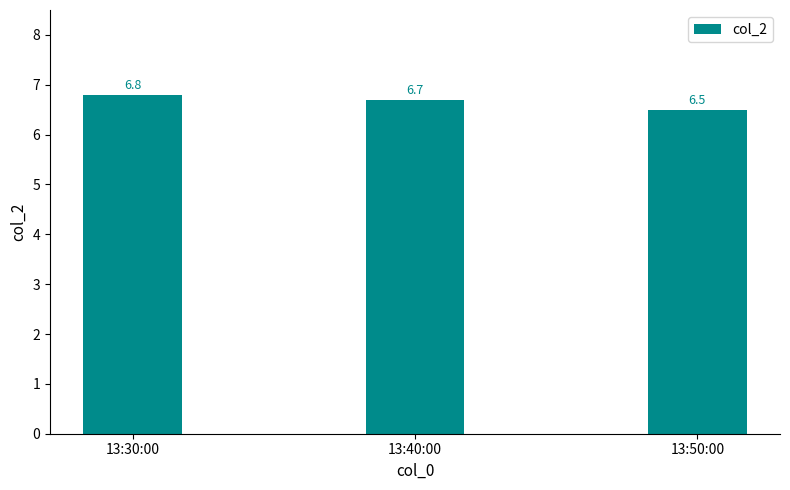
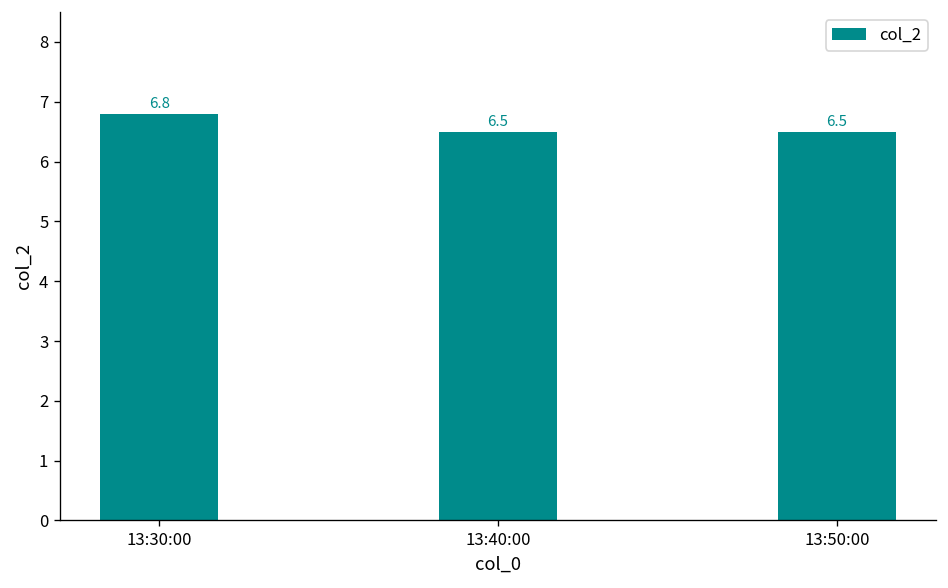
  {
    "13:30:00": 6.8,
-   "13:40:00": 6.7,
+   "13:40:00": 6.5,
    "13:50:00": 6.5
  }
